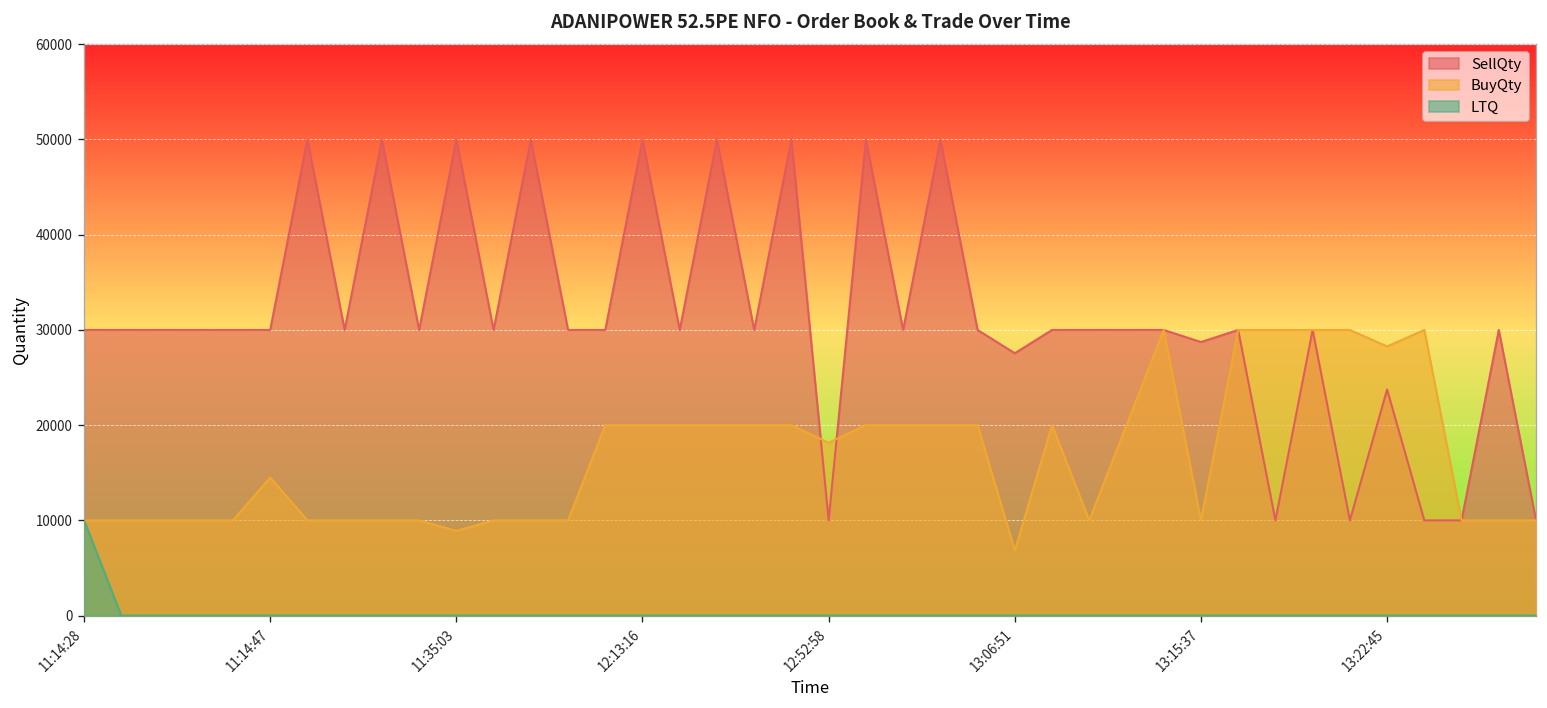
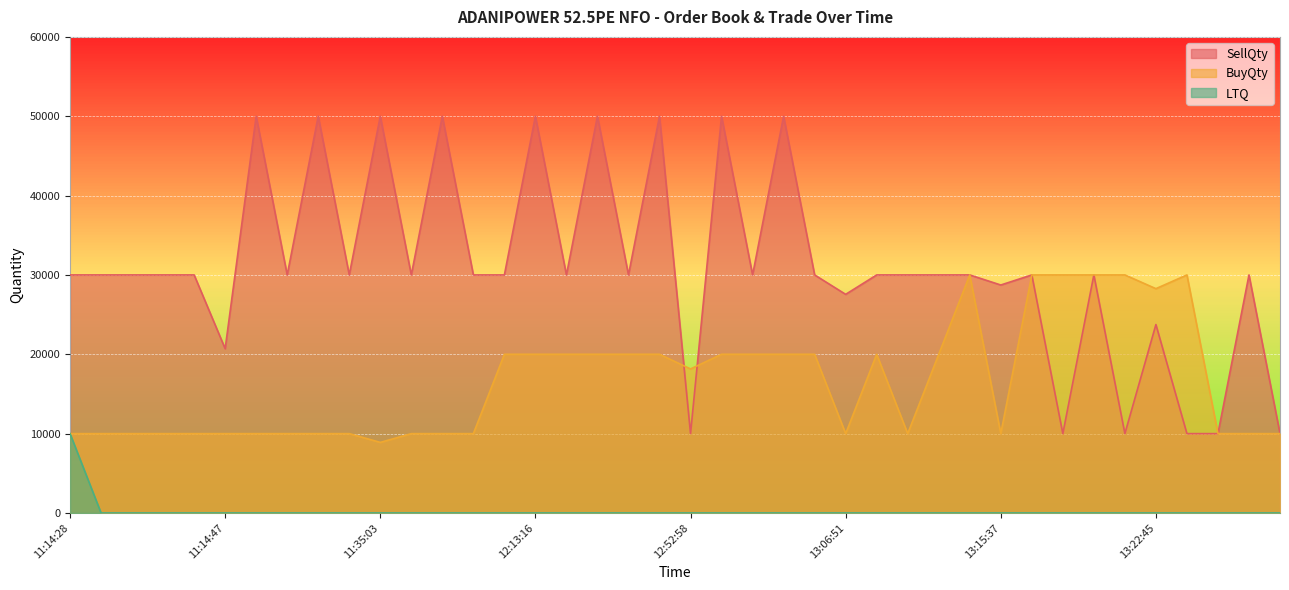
  {
    "SellQty": {
-     "11:14:47": 30000,
+     "11:14:47": 21000,
      "11:35:03": 50000,
      "12:13:16": 50000,
      "12:52:58": 10000,
      "13:06:51": 28000,
      "13:15:37": 29000,
      "13:22:45": 24000
    },
    "BuyQty": {
-     "11:14:47": 15000,
+     "11:14:47": 10000,
      "11:35:03": 9000,
      "12:13:16": 20000,
      "12:52:58": 18000,
-     "13:06:51": 7000,
+     "13:06:51": 10000,
      "13:15:37": 10000,
      "13:22:45": 28000
    },
    "LTQ": {
      "11:14:47": 0,
      "11:35:03": 0,
      "12:13:16": 0,
      "12:52:58": 0,
      "13:06:51": 0,
      "13:15:37": 0,
      "13:22:45": 0
    }
  }
